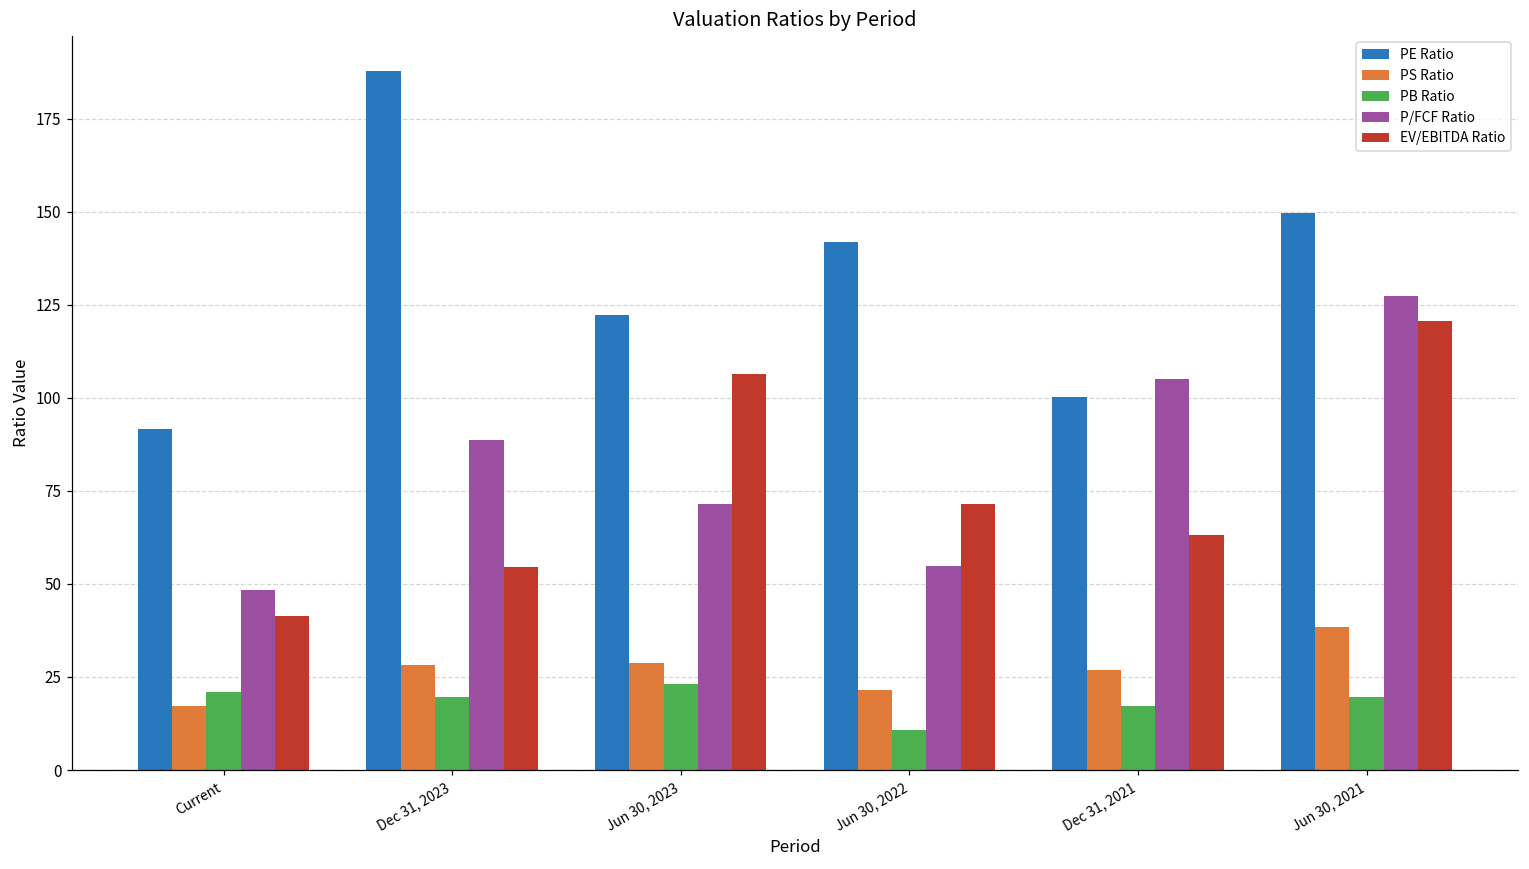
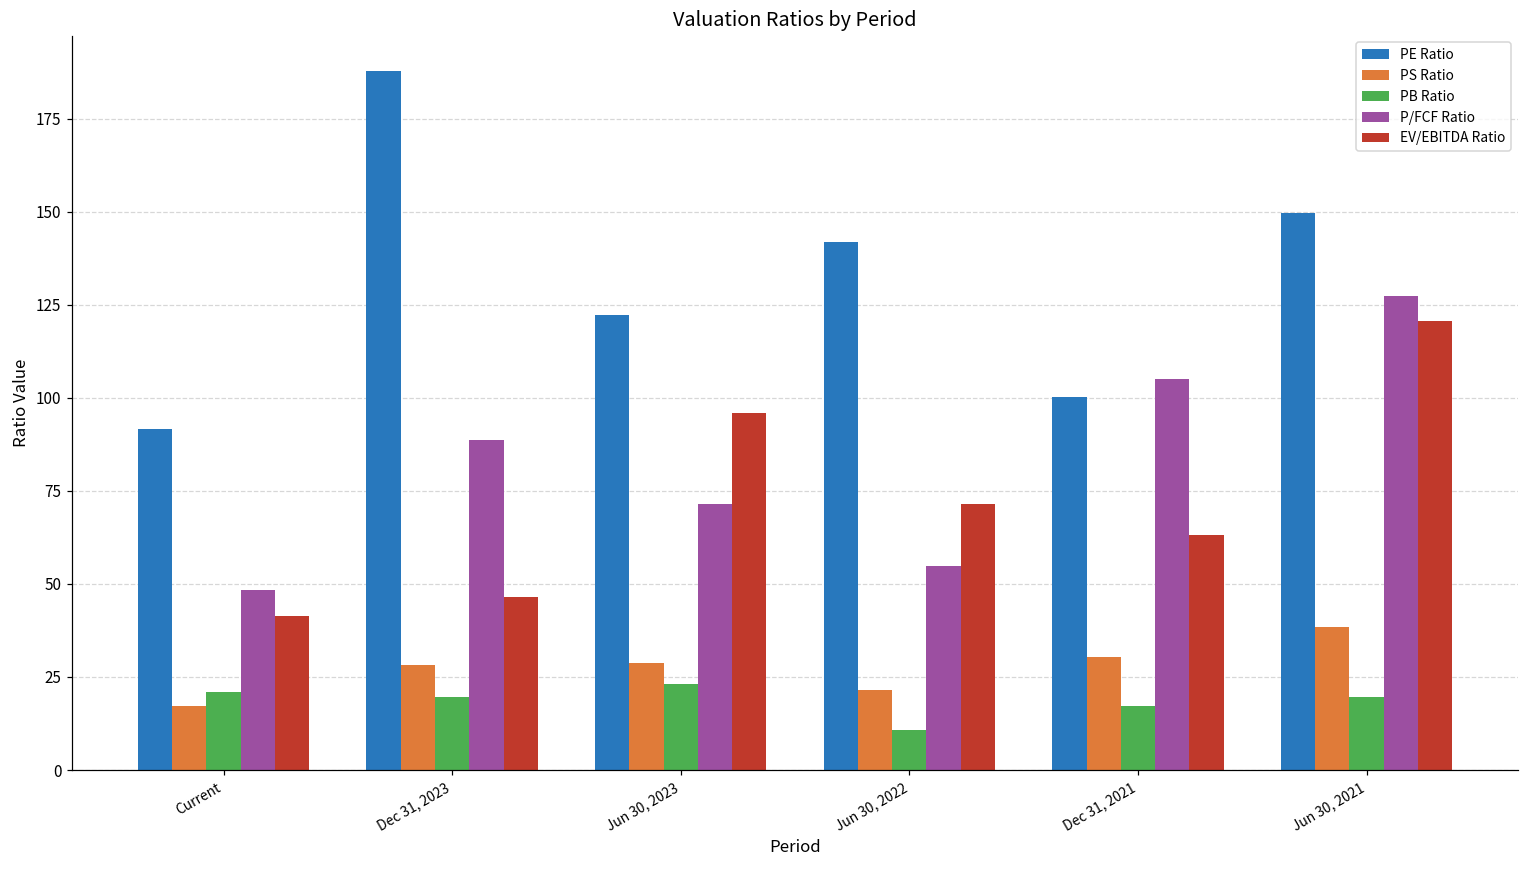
  {
    "PE Ratio": {
      "Current": 92,
      "Dec 31, 2023": 188,
      "Jun 30, 2023": 122,
      "Jun 30, 2022": 142,
      "Dec 31, 2021": 100,
      "Jun 30, 2021": 150
    },
    "PS Ratio": {
      "Current": 17,
      "Dec 31, 2023": 28,
      "Jun 30, 2023": 29,
      "Jun 30, 2022": 21,
-     "Dec 31, 2021": 27,
+     "Dec 31, 2021": 30,
      "Jun 30, 2021": 39
    },
    "PB Ratio": {
      "Current": 21,
      "Dec 31, 2023": 20,
      "Jun 30, 2023": 23,
      "Jun 30, 2022": 11,
      "Dec 31, 2021": 17,
      "Jun 30, 2021": 20
    },
    "P/FCF Ratio": {
      "Current": 48,
      "Dec 31, 2023": 89,
      "Jun 30, 2023": 71,
      "Jun 30, 2022": 55,
      "Dec 31, 2021": 105,
      "Jun 30, 2021": 127
    },
    "EV/EBITDA Ratio": {
      "Current": 41,
-     "Dec 31, 2023": 55,
-     "Jun 30, 2023": 107,
+     "Dec 31, 2023": 47,
+     "Jun 30, 2023": 96,
      "Jun 30, 2022": 71,
      "Dec 31, 2021": 63,
      "Jun 30, 2021": 121
    }
  }
